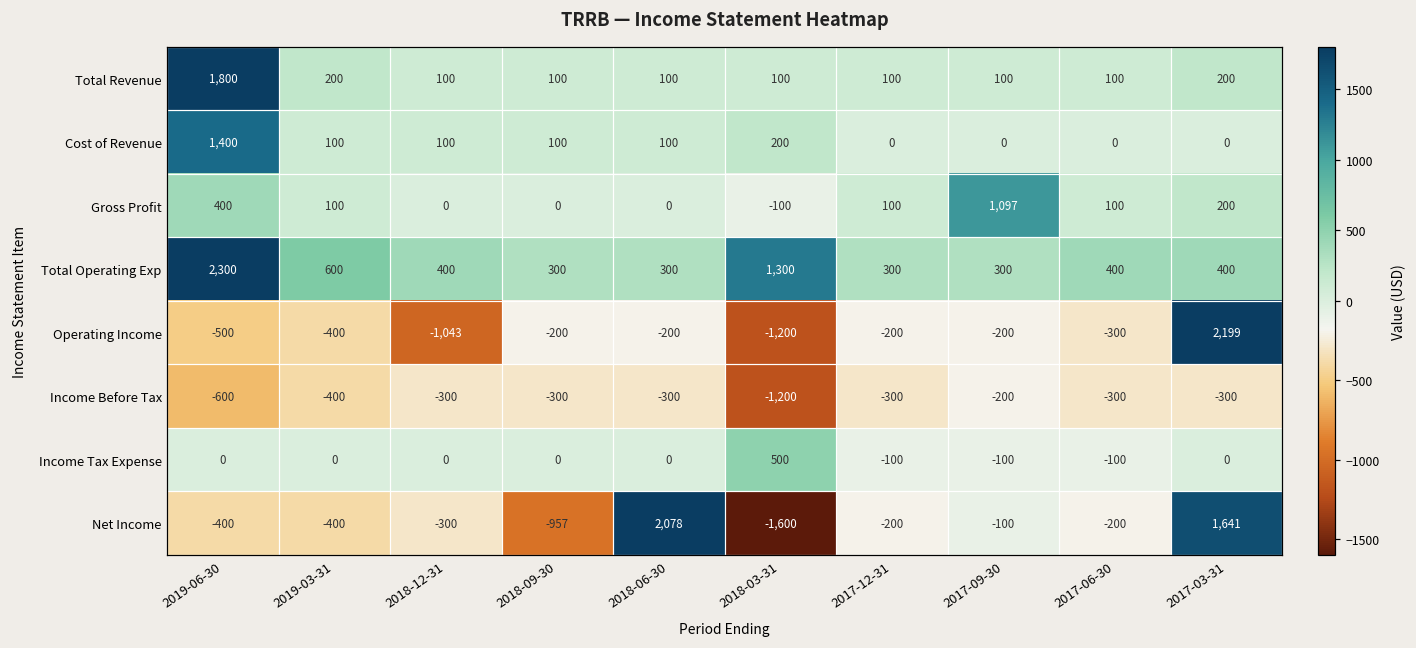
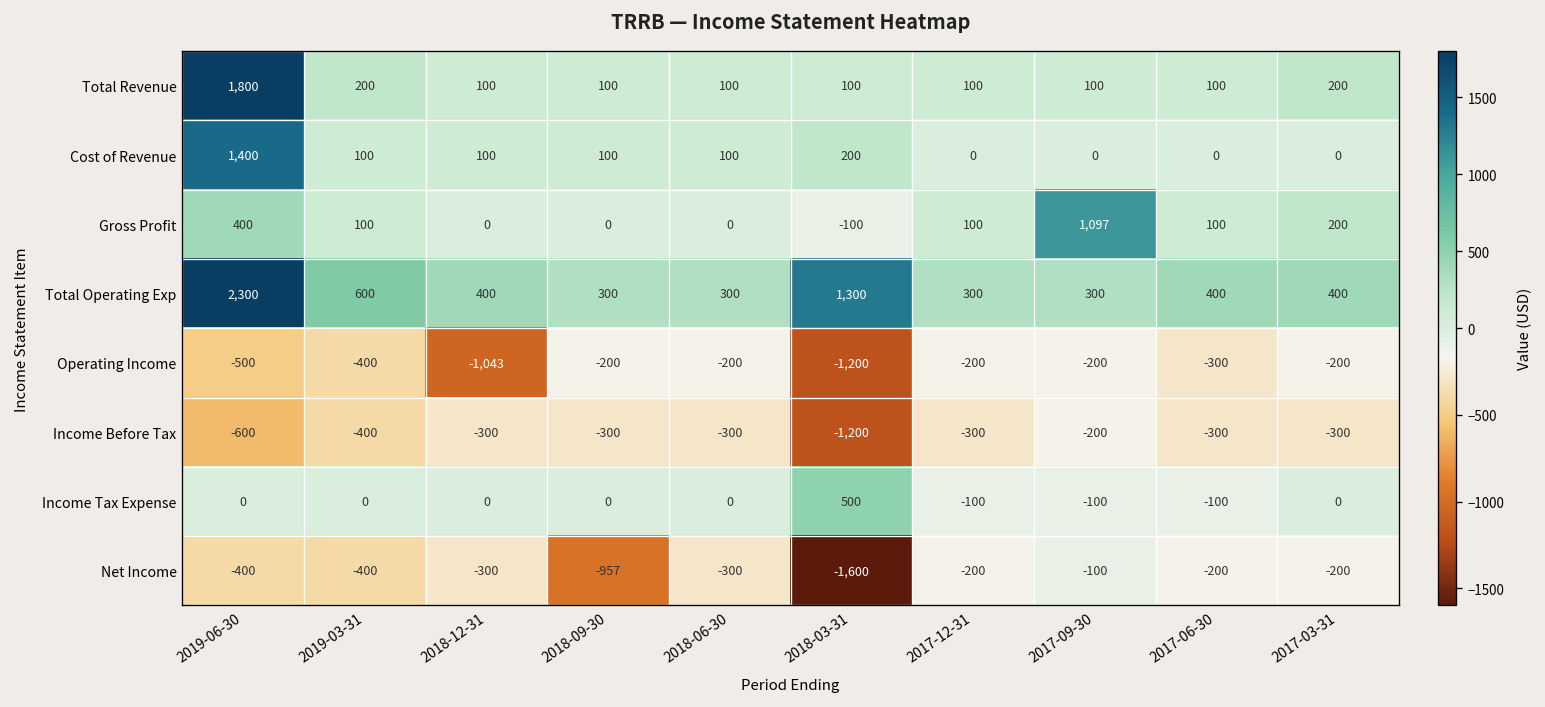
  {
    "Total Revenue": {
      "2019-06-30": "1,800",
      "2019-03-31": "200",
      "2018-12-31": "100",
      "2018-09-30": "100",
      "2018-06-30": "100",
      "2018-03-31": "100",
      "2017-12-31": "100",
      "2017-09-30": "100",
      "2017-06-30": "100",
      "2017-03-31": "200"
    },
    "Cost of Revenue": {
      "2019-06-30": "1,400",
      "2019-03-31": "100",
      "2018-12-31": "100",
      "2018-09-30": "100",
      "2018-06-30": "100",
      "2018-03-31": "200",
      "2017-12-31": "0",
      "2017-09-30": "0",
      "2017-06-30": "0",
      "2017-03-31": "0"
    },
    "Gross Profit": {
      "2019-06-30": "400",
      "2019-03-31": "100",
      "2018-12-31": "0",
      "2018-09-30": "0",
      "2018-06-30": "0",
      "2018-03-31": "-100",
      "2017-12-31": "100",
      "2017-09-30": "1,097",
      "2017-06-30": "100",
      "2017-03-31": "200"
    },
    "Total Operating Exp": {
      "2019-06-30": "2,300",
      "2019-03-31": "600",
      "2018-12-31": "400",
      "2018-09-30": "300",
      "2018-06-30": "300",
      "2018-03-31": "1,300",
      "2017-12-31": "300",
      "2017-09-30": "300",
      "2017-06-30": "400",
      "2017-03-31": "400"
    },
    "Operating Income": {
      "2019-06-30": "-500",
      "2019-03-31": "-400",
      "2018-12-31": "-1,043",
      "2018-09-30": "-200",
      "2018-06-30": "-200",
      "2018-03-31": "-1,200",
      "2017-12-31": "-200",
      "2017-09-30": "-200",
      "2017-06-30": "-300",
-     "2017-03-31": "2,199"
+     "2017-03-31": "-200"
    },
    "Income Before Tax": {
      "2019-06-30": "-600",
      "2019-03-31": "-400",
      "2018-12-31": "-300",
      "2018-09-30": "-300",
      "2018-06-30": "-300",
      "2018-03-31": "-1,200",
      "2017-12-31": "-300",
      "2017-09-30": "-200",
      "2017-06-30": "-300",
      "2017-03-31": "-300"
    },
    "Income Tax Expense": {
      "2019-06-30": "0",
      "2019-03-31": "0",
      "2018-12-31": "0",
      "2018-09-30": "0",
      "2018-06-30": "0",
      "2018-03-31": "500",
      "2017-12-31": "-100",
      "2017-09-30": "-100",
      "2017-06-30": "-100",
      "2017-03-31": "0"
    },
    "Net Income": {
      "2019-06-30": "-400",
      "2019-03-31": "-400",
      "2018-12-31": "-300",
      "2018-09-30": "-957",
-     "2018-06-30": "2,078",
+     "2018-06-30": "-300",
      "2018-03-31": "-1,600",
      "2017-12-31": "-200",
      "2017-09-30": "-100",
      "2017-06-30": "-200",
-     "2017-03-31": "1,641"
+     "2017-03-31": "-200"
    }
  }
